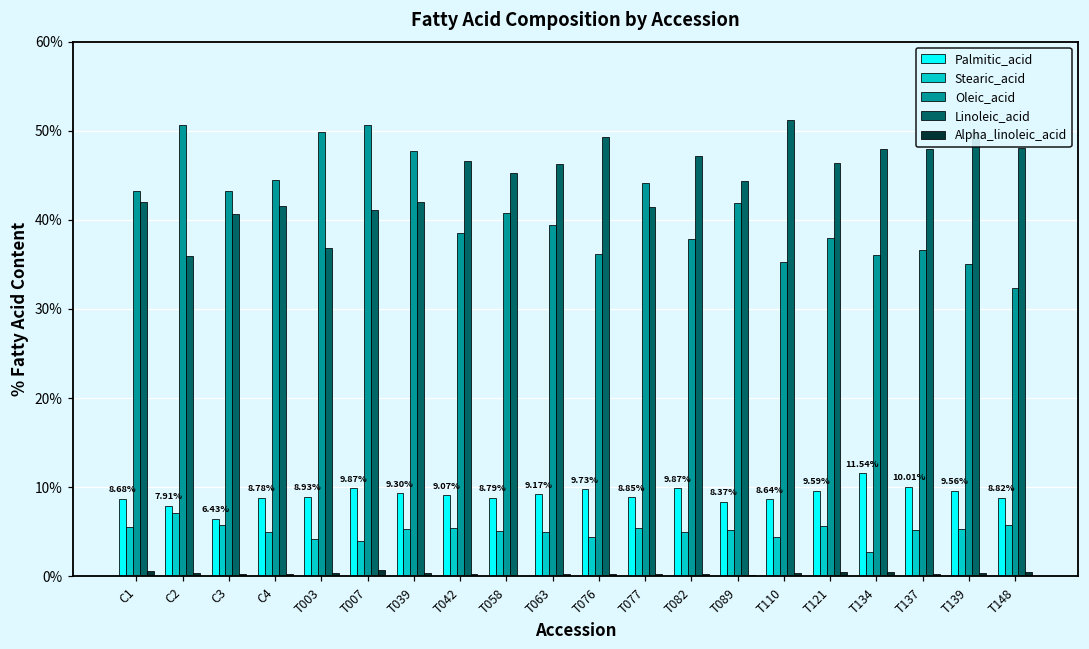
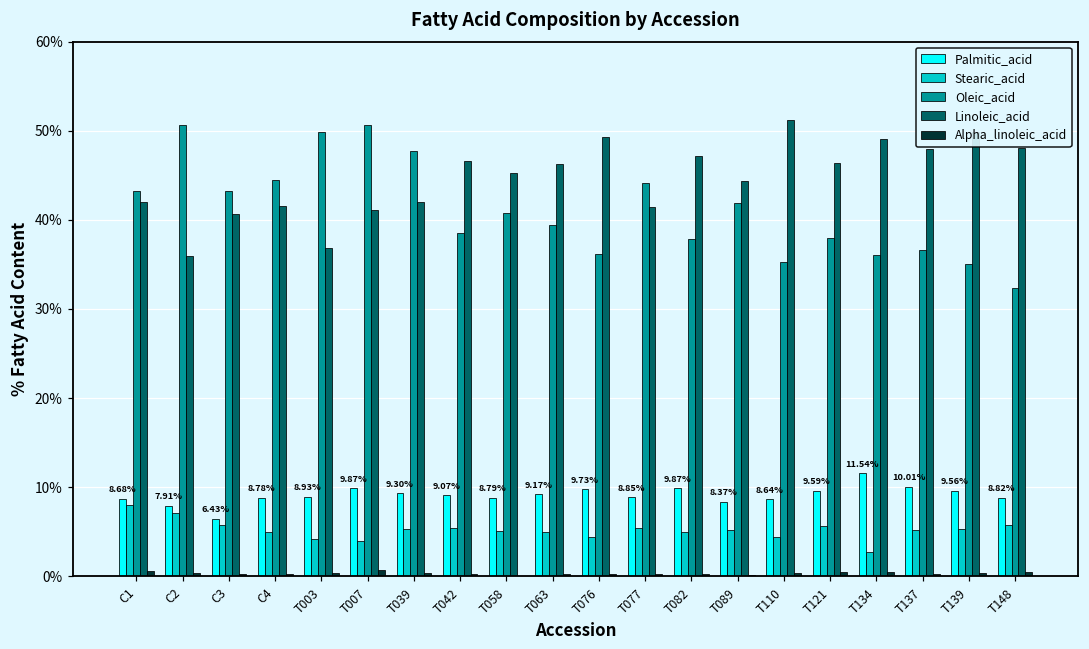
  {
    "Palmitic_acid": {
      "C1": "8.68%",
      "C2": "7.91%",
      "C3": "6.43%",
      "C4": "8.78%",
      "T003": "8.93%",
      "T007": "9.87%",
      "T039": "9.30%",
      "T042": "9.07%",
      "T058": "8.79%",
      "T063": "9.17%",
      "T076": "9.73%",
      "T077": "8.85%",
      "T082": "9.87%",
      "T089": "8.37%",
      "T110": "8.64%",
      "T121": "9.59%",
      "T134": "11.54%",
      "T137": "10.01%",
      "T139": "9.56%",
      "T148": "8.82%"
    },
    "Stearic_acid": {
-     "C1": "6%",
+     "C1": "8%",
      "C2": "7%",
      "C3": "6%",
      "C4": "5%",
      "T003": "4%",
      "T007": "4%",
      "T039": "5%",
      "T042": "5%",
      "T058": "5%",
      "T063": "5%",
      "T076": "4%",
      "T077": "5%",
      "T082": "5%",
      "T089": "5%",
      "T110": "4%",
      "T121": "6%",
      "T134": "3%",
      "T137": "5%",
      "T139": "5%",
      "T148": "6%"
    },
    "Oleic_acid": {
      "C1": "43%",
      "C2": "51%",
      "C3": "43%",
      "C4": "45%",
      "T003": "50%",
      "T007": "51%",
      "T039": "48%",
      "T042": "39%",
      "T058": "41%",
      "T063": "39%",
      "T076": "36%",
      "T077": "44%",
      "T082": "38%",
      "T089": "42%",
      "T110": "35%",
      "T121": "38%",
      "T134": "36%",
      "T137": "37%",
      "T139": "35%",
      "T148": "32%"
    },
    "Linoleic_acid": {
      "C1": "42%",
      "C2": "36%",
      "C3": "41%",
      "C4": "42%",
      "T003": "37%",
      "T007": "41%",
      "T039": "42%",
      "T042": "47%",
      "T058": "45%",
      "T063": "46%",
      "T076": "49%",
      "T077": "41%",
      "T082": "47%",
      "T089": "44%",
      "T110": "51%",
      "T121": "46%",
-     "T134": "48%",
+     "T134": "49%",
      "T137": "48%",
      "T148": "48%"
    },
    "Alpha_linoleic_acid": {
      "C1": "1%",
      "C2": "0%",
      "T003": "0%",
      "T007": "1%",
      "T039": "0%",
      "T110": "0%",
      "T121": "0%",
      "T134": "0%",
      "T139": "0%",
      "T148": "0%"
    }
  }
